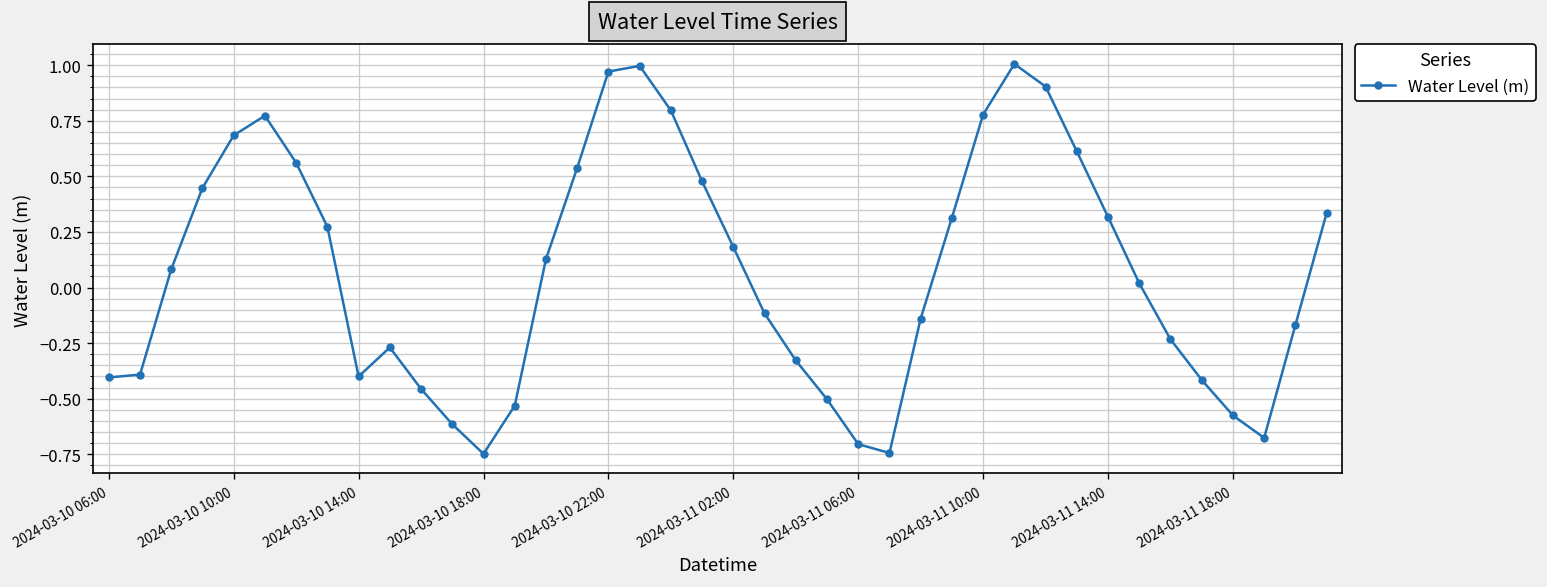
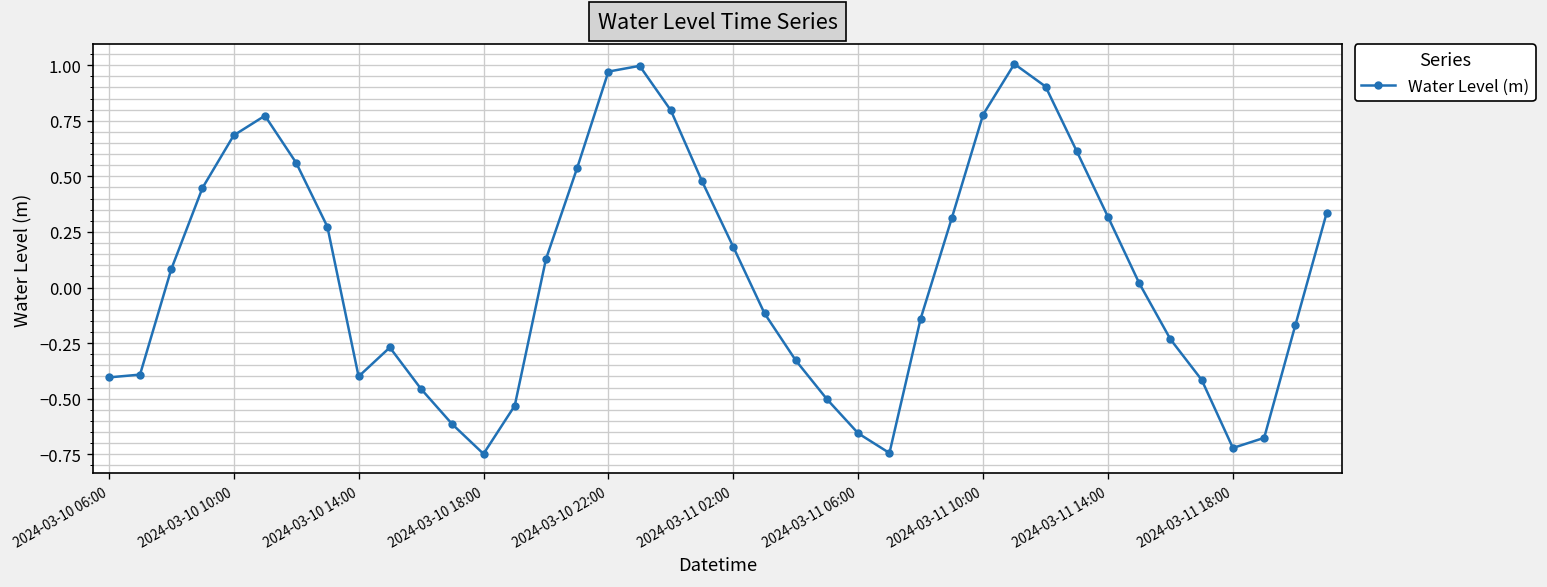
  {
    "2024-03-10 06:00": -0.40,
    "2024-03-10 10:00": 0.68,
    "2024-03-10 14:00": -0.40,
    "2024-03-10 18:00": -0.75,
    "2024-03-10 22:00": 0.97,
    "2024-03-11 02:00": 0.18,
-   "2024-03-11 06:00": -0.70,
+   "2024-03-11 06:00": -0.66,
    "2024-03-11 10:00": 0.78,
    "2024-03-11 14:00": 0.32,
-   "2024-03-11 18:00": -0.57
+   "2024-03-11 18:00": -0.72
  }
